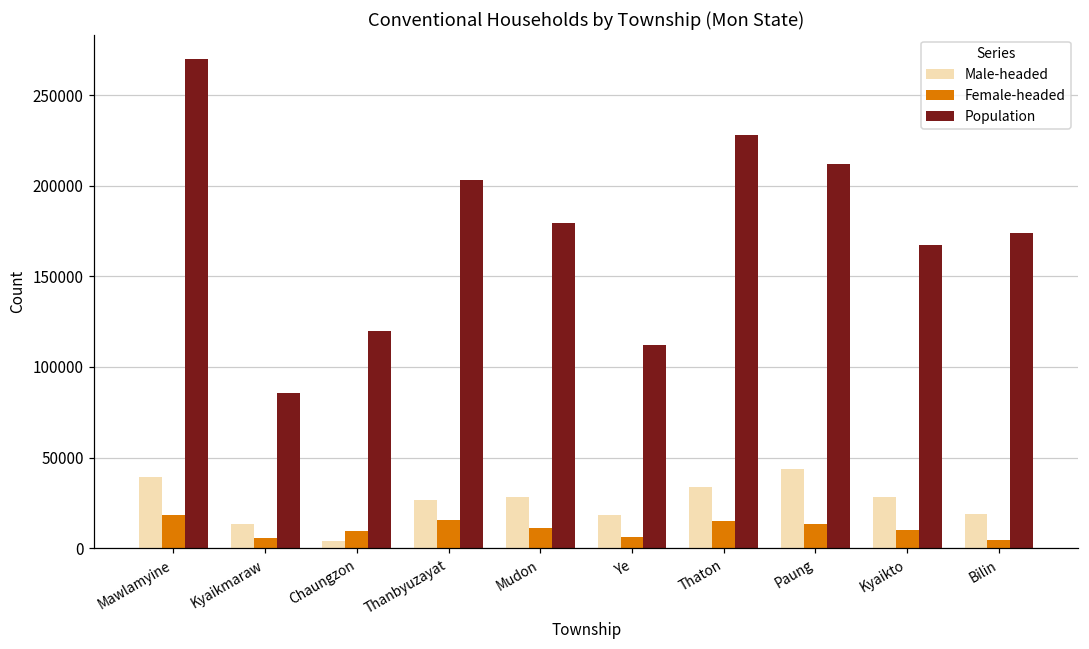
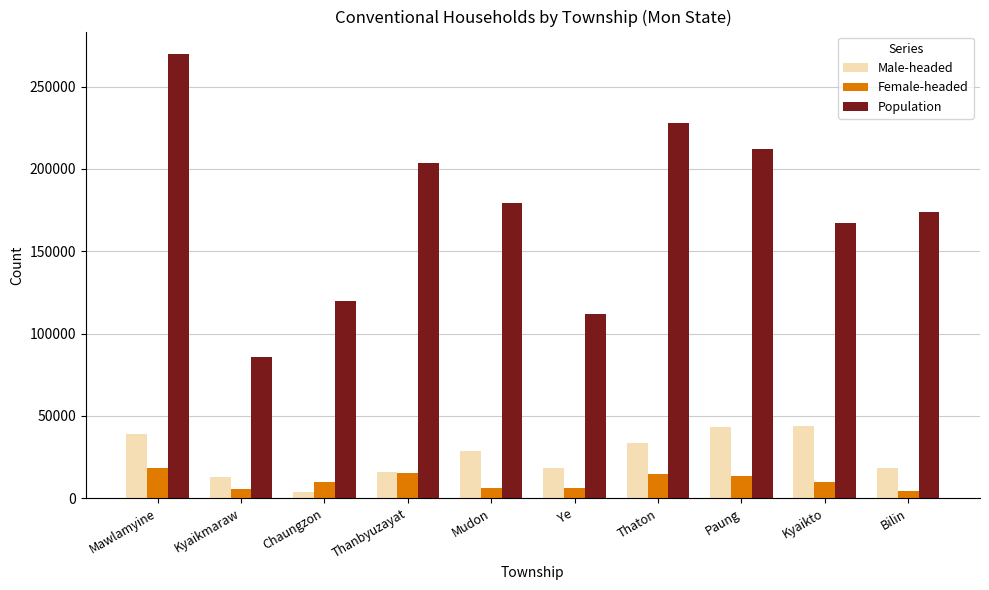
  {
    "Male-headed": {
      "Mawlamyine": 39000,
      "Kyaikmaraw": 13000,
      "Chaungzon": 4000,
-     "Thanbyuzayat": 27000,
+     "Thanbyuzayat": 16000,
      "Mudon": 28000,
      "Ye": 18000,
      "Thaton": 34000,
      "Paung": 43000,
-     "Kyaikto": 28000,
+     "Kyaikto": 44000,
      "Bilin": 19000
    },
    "Female-headed": {
      "Mawlamyine": 18000,
      "Kyaikmaraw": 5000,
      "Chaungzon": 10000,
      "Thanbyuzayat": 15000,
-     "Mudon": 11000,
+     "Mudon": 6000,
      "Ye": 6000,
      "Thaton": 15000,
      "Paung": 13000,
      "Kyaikto": 10000,
      "Bilin": 4000
    },
    "Population": {
      "Mawlamyine": 270000,
      "Kyaikmaraw": 86000,
      "Chaungzon": 120000,
      "Thanbyuzayat": 203000,
      "Mudon": 180000,
      "Ye": 112000,
      "Thaton": 228000,
      "Paung": 212000,
      "Kyaikto": 167000,
      "Bilin": 174000
    }
  }
